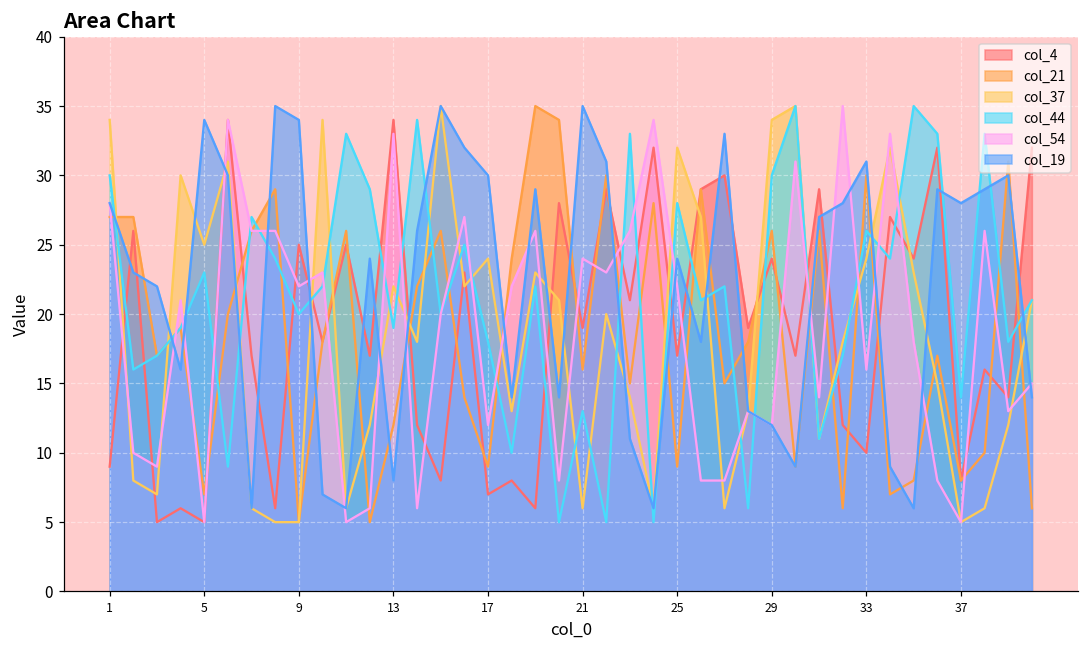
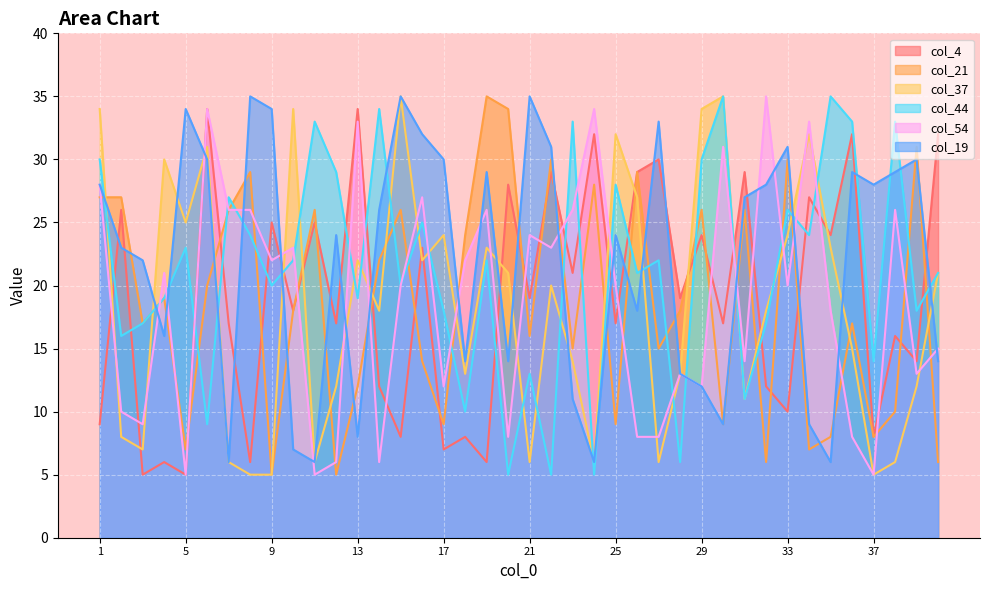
  {
    "col_54": {
      "9": 22,
      "13": 33,
      "17": 12,
      "21": 24,
-     "25": 22,
-     "33": 16
+     "25": 20,
+     "33": 20
    }
  }
